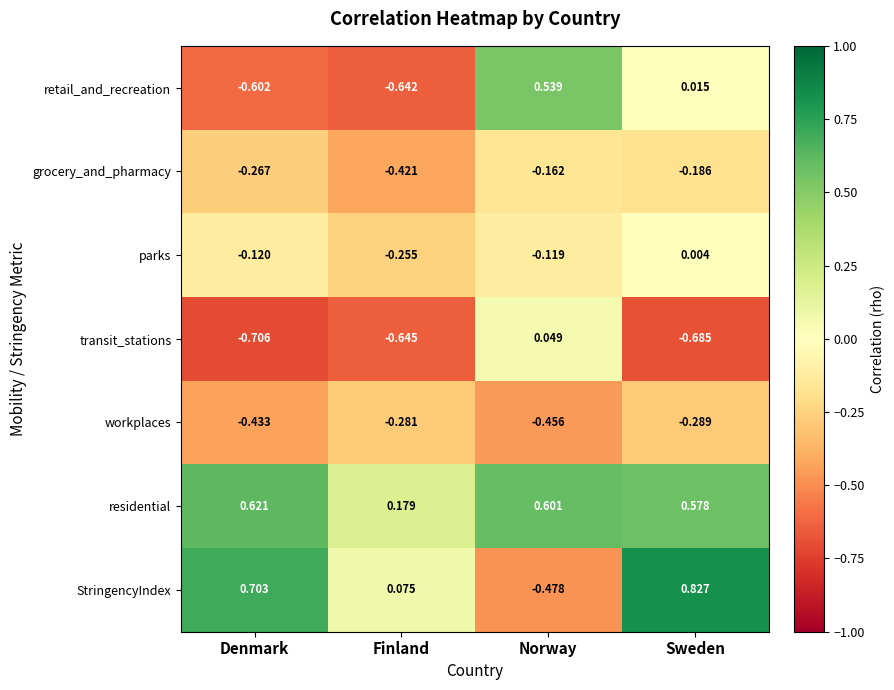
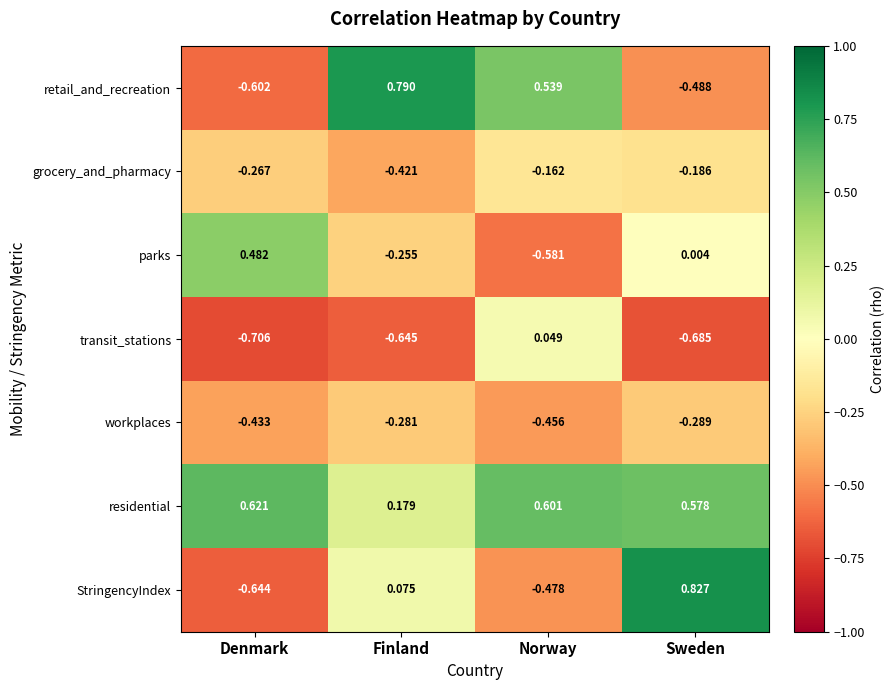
  {
    "retail_and_recreation": {
      "Denmark": -0.602,
-     "Finland": -0.642,
+     "Finland": 0.790,
      "Norway": 0.539,
-     "Sweden": 0.015
+     "Sweden": -0.488
    },
    "grocery_and_pharmacy": {
      "Denmark": -0.267,
      "Finland": -0.421,
      "Norway": -0.162,
      "Sweden": -0.186
    },
    "parks": {
-     "Denmark": -0.120,
+     "Denmark": 0.482,
      "Finland": -0.255,
-     "Norway": -0.119,
+     "Norway": -0.581,
      "Sweden": 0.004
    },
    "transit_stations": {
      "Denmark": -0.706,
      "Finland": -0.645,
      "Norway": 0.049,
      "Sweden": -0.685
    },
    "workplaces": {
      "Denmark": -0.433,
      "Finland": -0.281,
      "Norway": -0.456,
      "Sweden": -0.289
    },
    "residential": {
      "Denmark": 0.621,
      "Finland": 0.179,
      "Norway": 0.601,
      "Sweden": 0.578
    },
    "StringencyIndex": {
-     "Denmark": 0.703,
+     "Denmark": -0.644,
      "Finland": 0.075,
      "Norway": -0.478,
      "Sweden": 0.827
    }
  }
